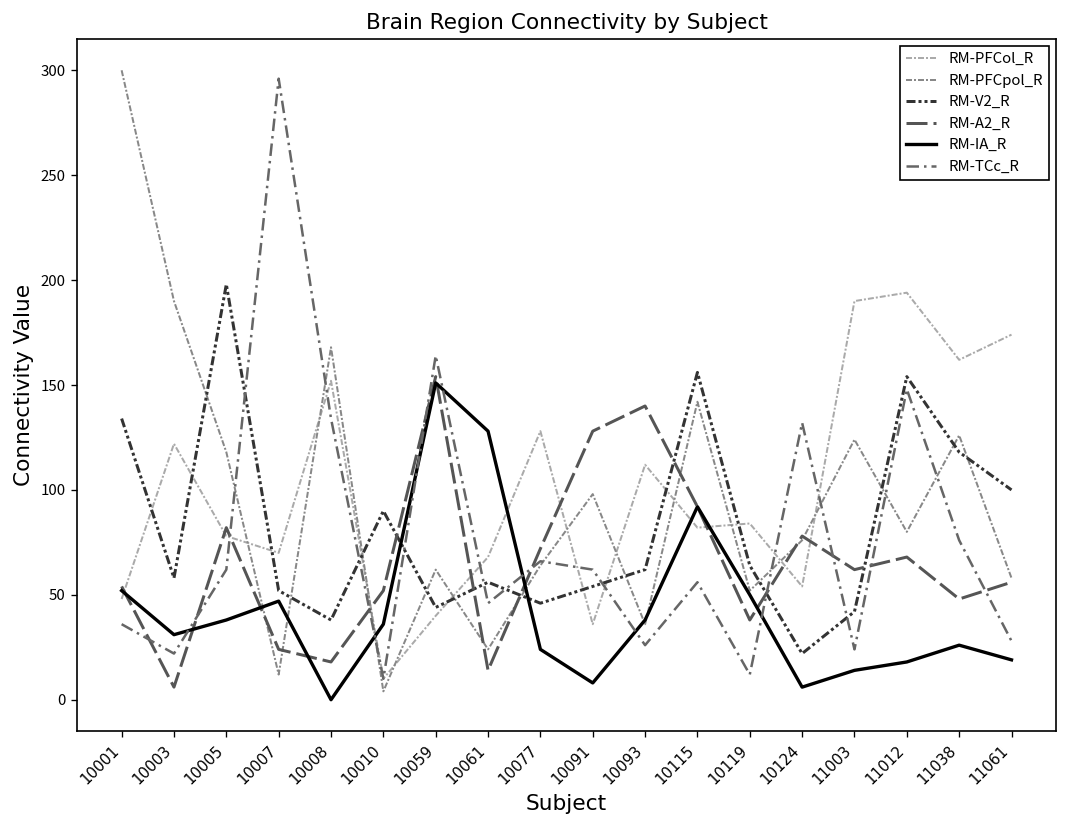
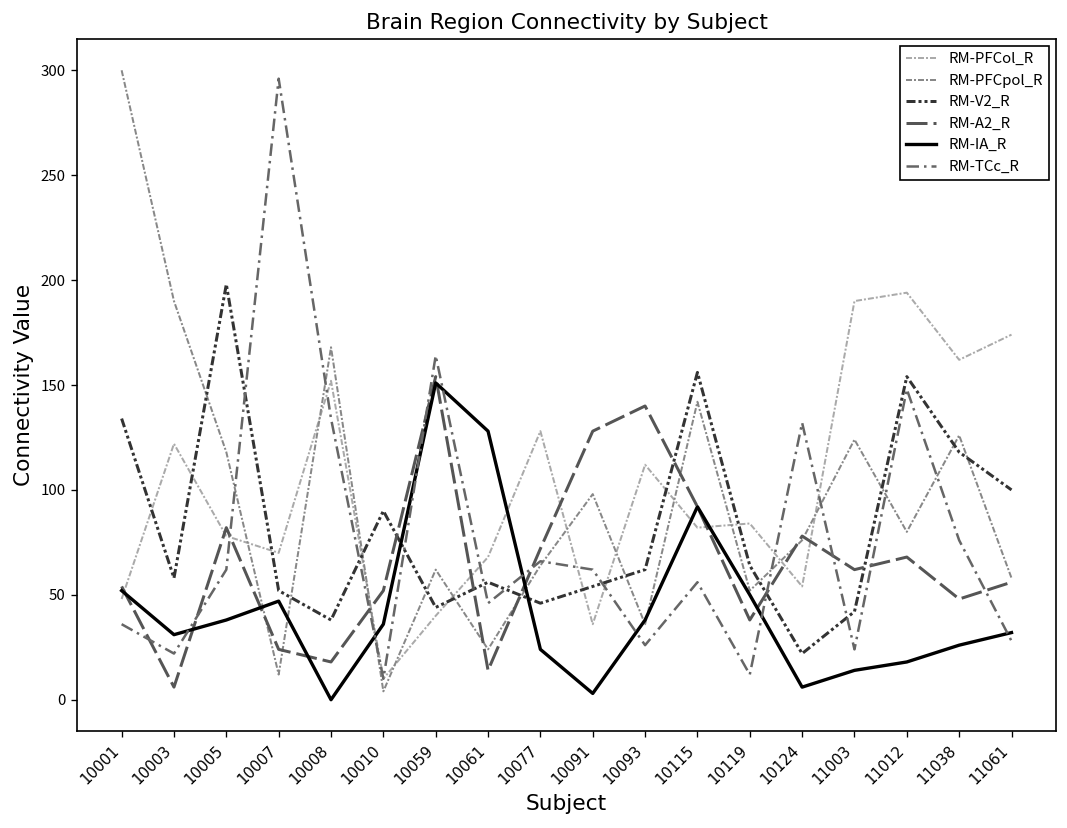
  {
    "RM-IA_R": {
      "10001": 52,
      "10003": 31,
      "10005": 38,
      "10007": 47,
      "10008": 0,
      "10010": 36,
      "10059": 151,
      "10061": 128,
      "10077": 24,
-     "10091": 8,
+     "10091": 3,
      "10093": 38,
      "10119": 50,
      "10124": 6,
      "11003": 14,
      "11012": 18,
      "11038": 26,
-     "11061": 19
+     "11061": 32
    }
  }
